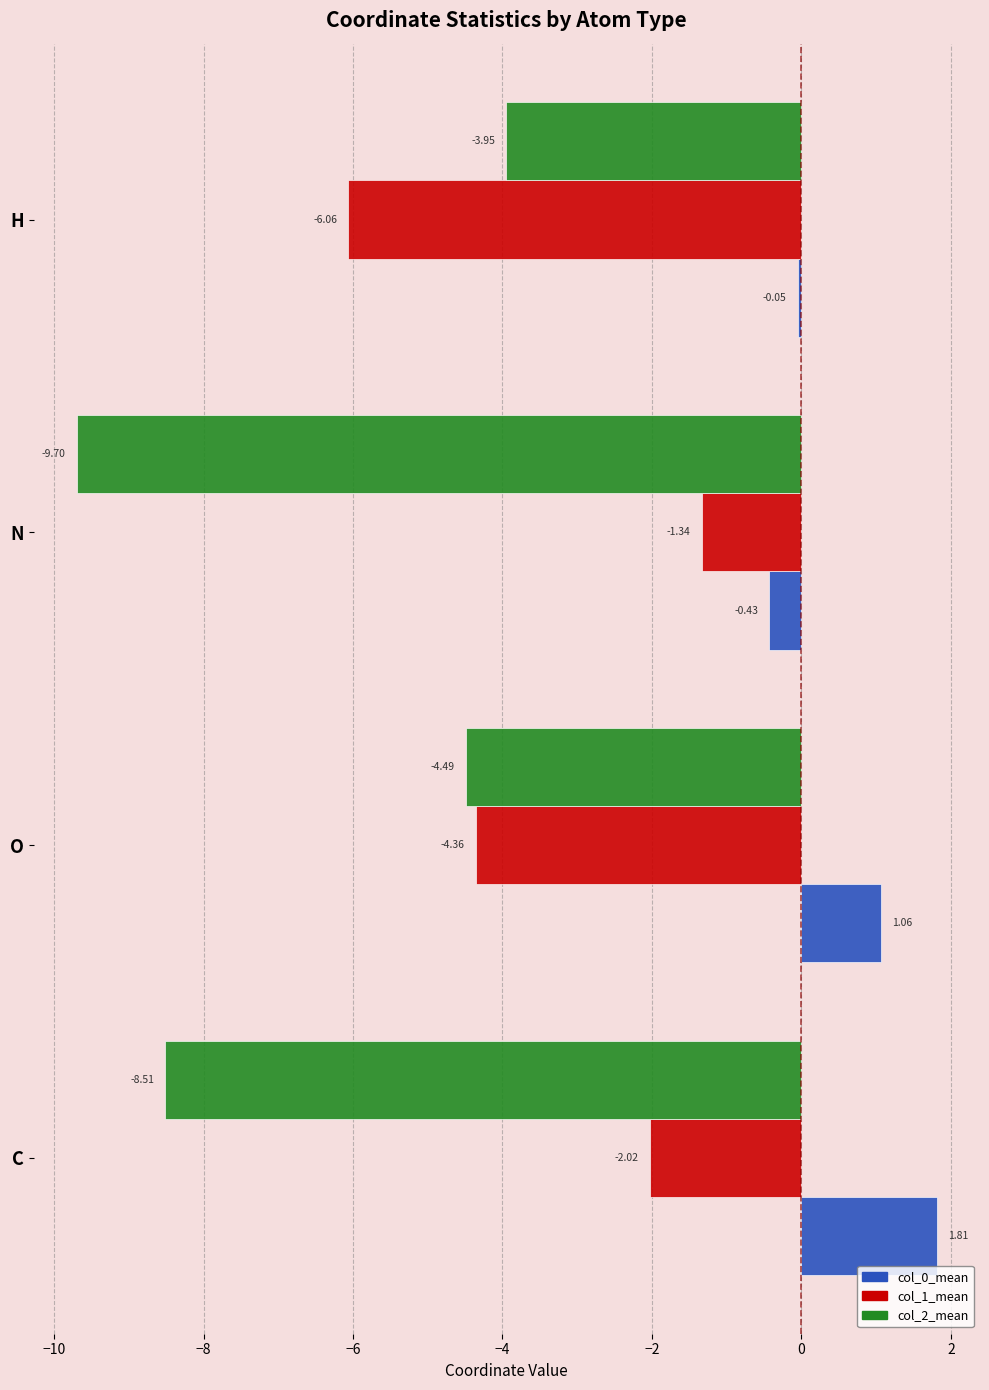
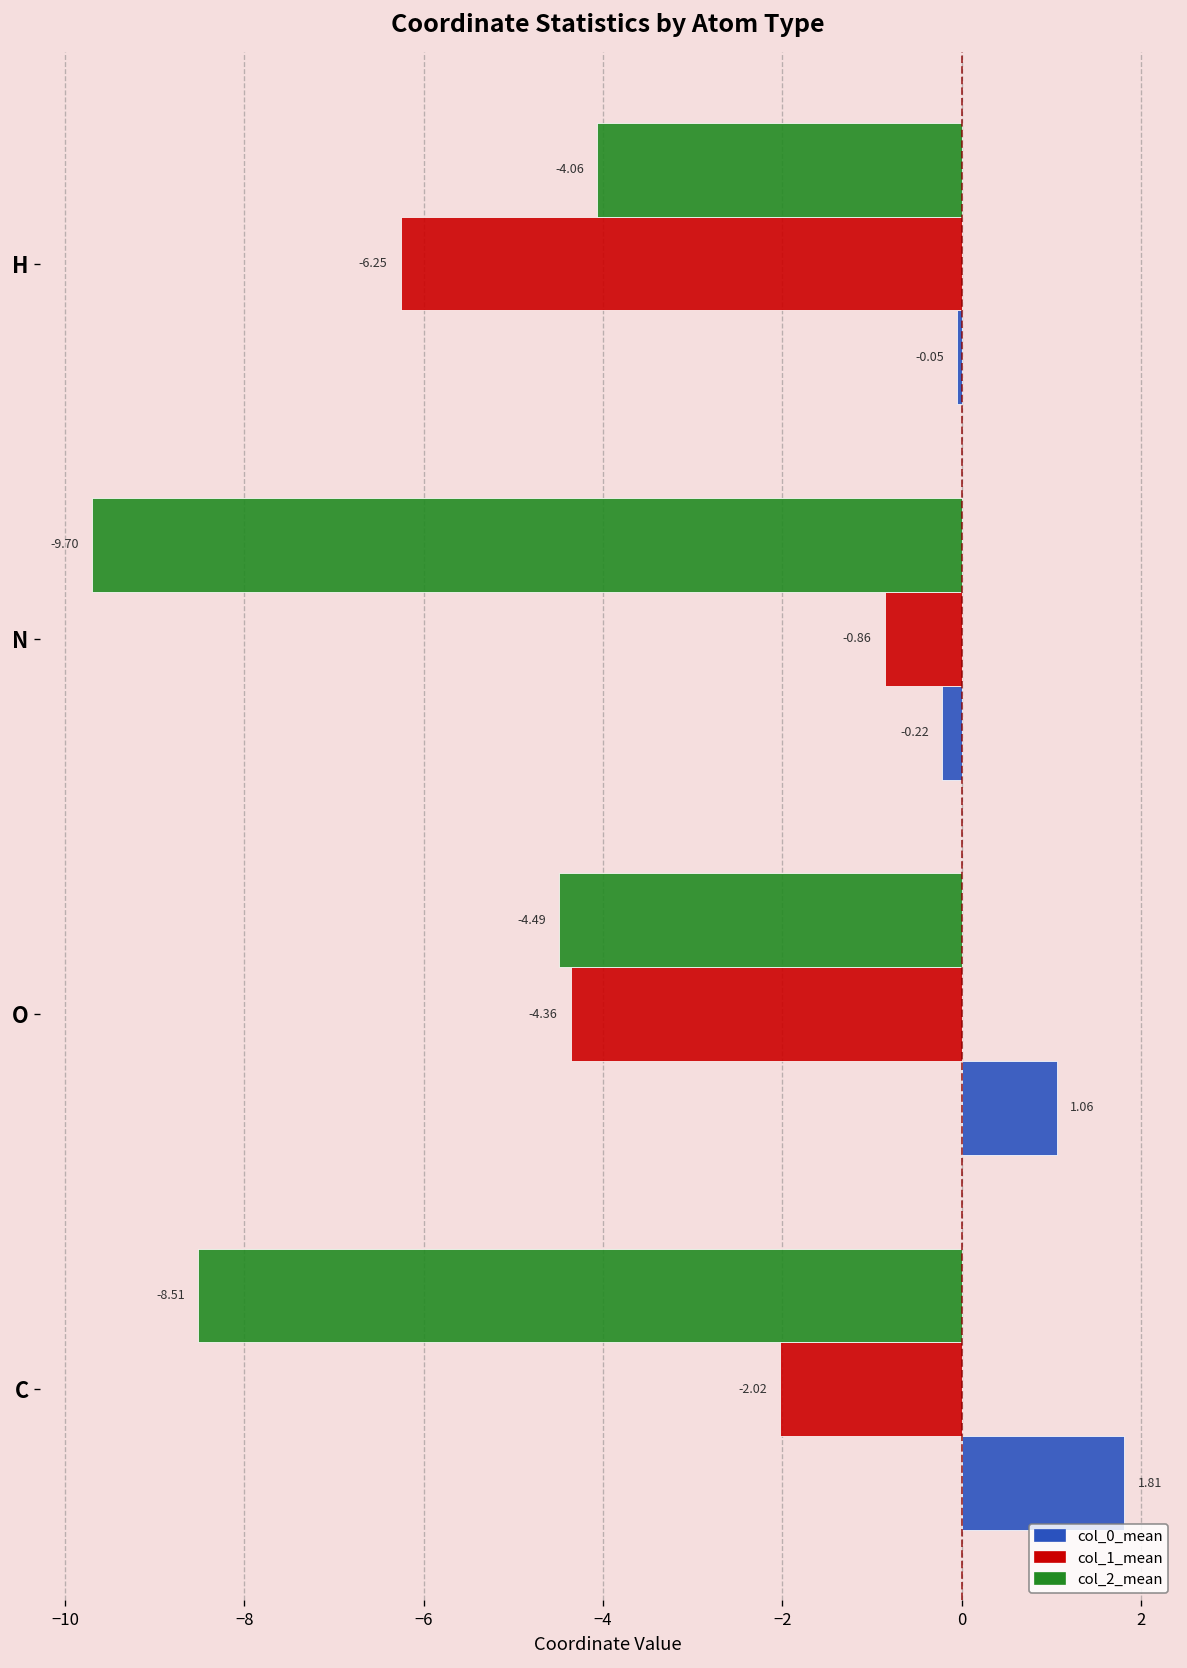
  {
    "col_0_mean": {
      "H": -0.05,
-     "N": -0.43,
+     "N": -0.22,
      "O": 1.06,
      "C": 1.81
    },
    "col_1_mean": {
-     "H": -6.06,
-     "N": -1.34,
+     "H": -6.25,
+     "N": -0.86,
      "O": -4.36,
      "C": -2.02
    },
    "col_2_mean": {
-     "H": -3.95,
+     "H": -4.06,
      "N": -9.70,
      "O": -4.49,
      "C": -8.51
    }
  }
